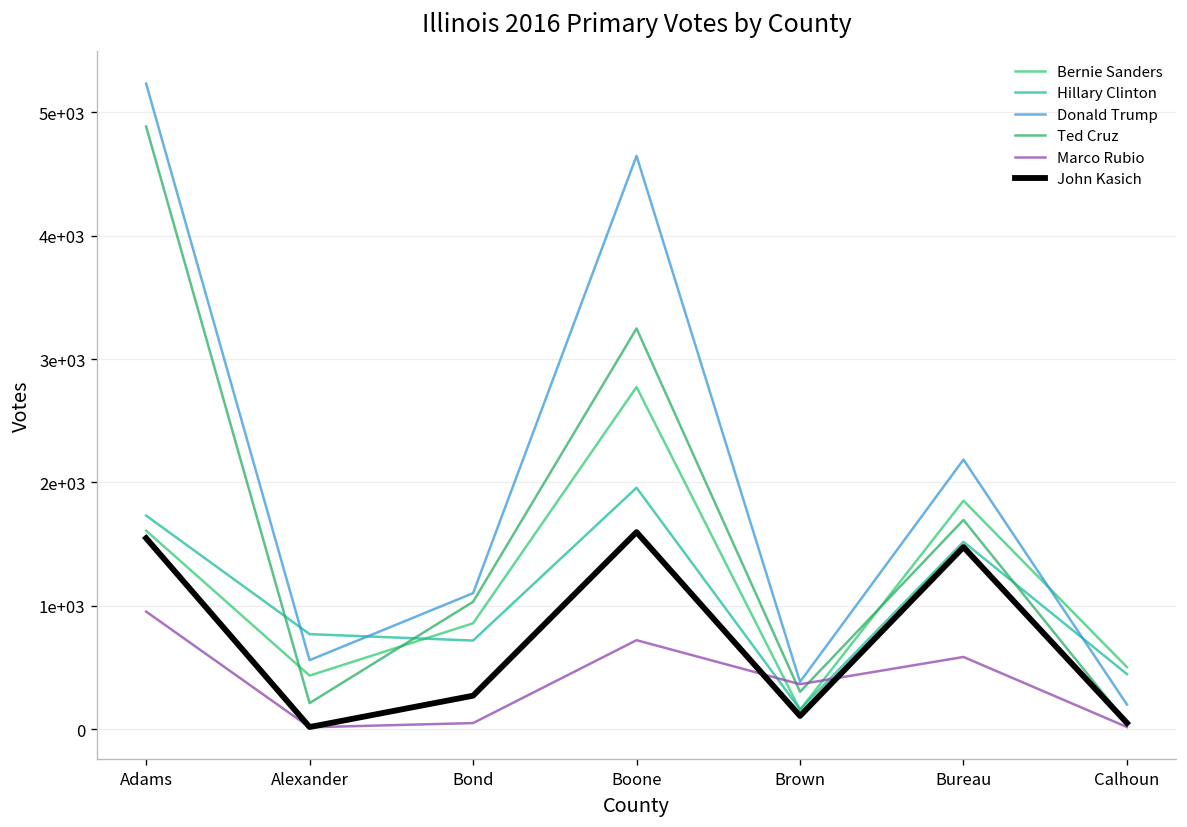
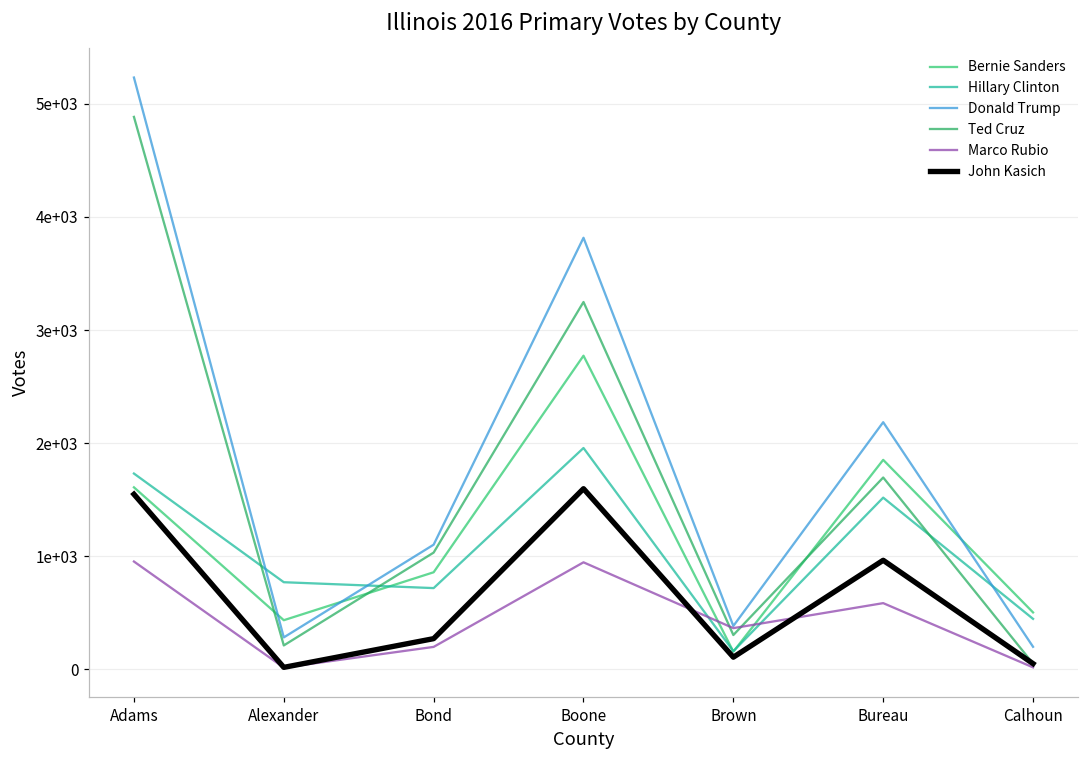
  {
    "Donald Trump": {
      "Adams": 5230,
-     "Alexander": 560,
+     "Alexander": 280,
      "Bond": 1100,
-     "Boone": 4650,
+     "Boone": 3820,
      "Bureau": 2190,
      "Calhoun": 200
    },
    "Marco Rubio": {
      "Adams": 950,
-     "Bond": 50,
-     "Boone": 720,
+     "Bond": 200,
+     "Boone": 950,
      "Bureau": 590,
      "Calhoun": 20
    },
    "John Kasich": {
      "Adams": 1550,
      "Bond": 270,
      "Boone": 1600,
      "Brown": 110,
-     "Bureau": 1480
+     "Bureau": 960
    }
  }
